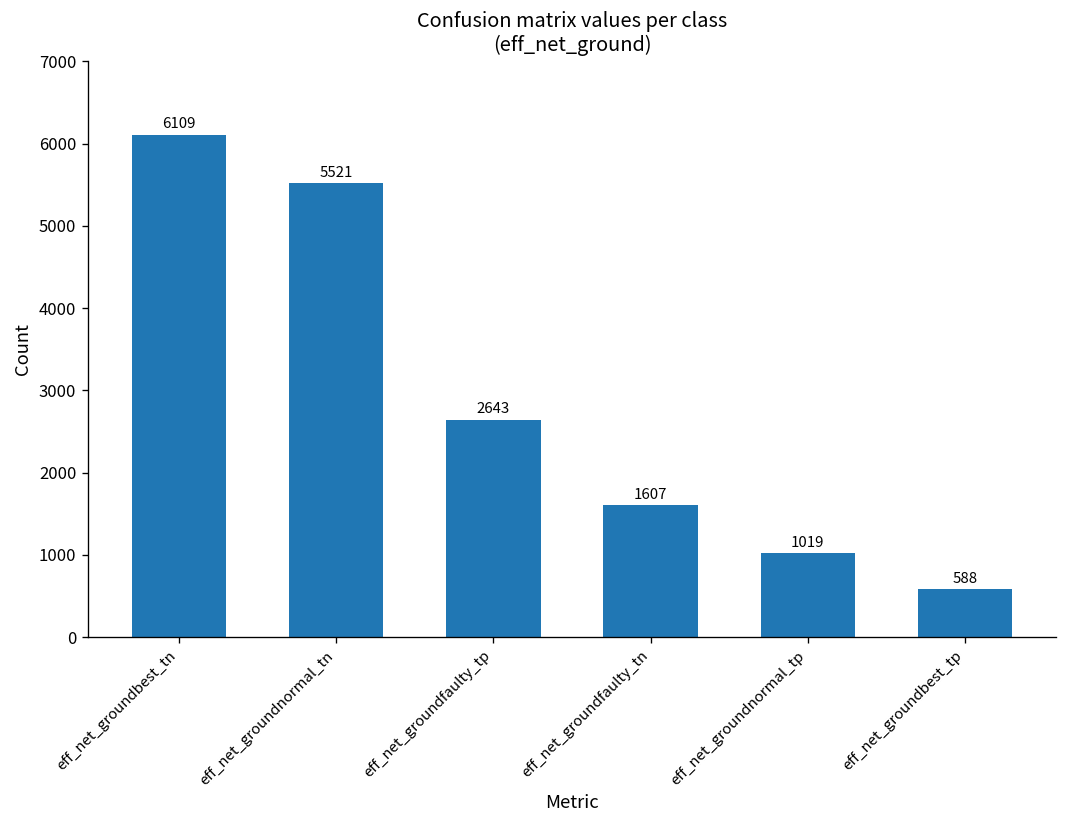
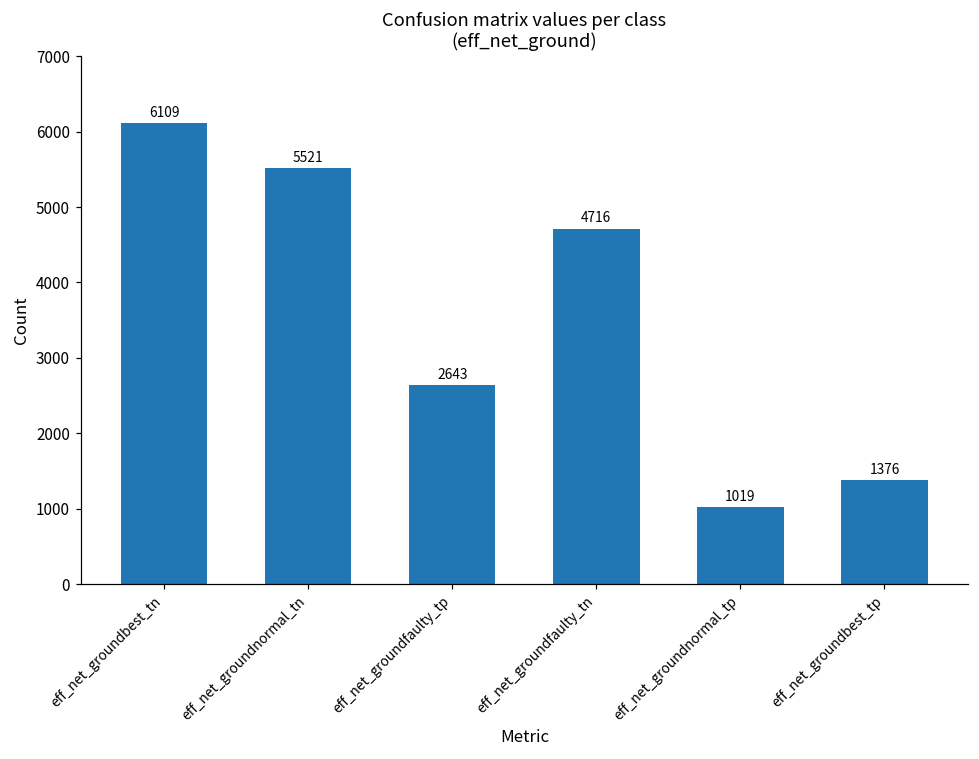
  {
    "eff_net_groundbest_tn": 6109,
    "eff_net_groundnormal_tn": 5521,
    "eff_net_groundfaulty_tp": 2643,
-   "eff_net_groundfaulty_tn": 1607,
+   "eff_net_groundfaulty_tn": 4716,
    "eff_net_groundnormal_tp": 1019,
-   "eff_net_groundbest_tp": 588
+   "eff_net_groundbest_tp": 1376
  }
